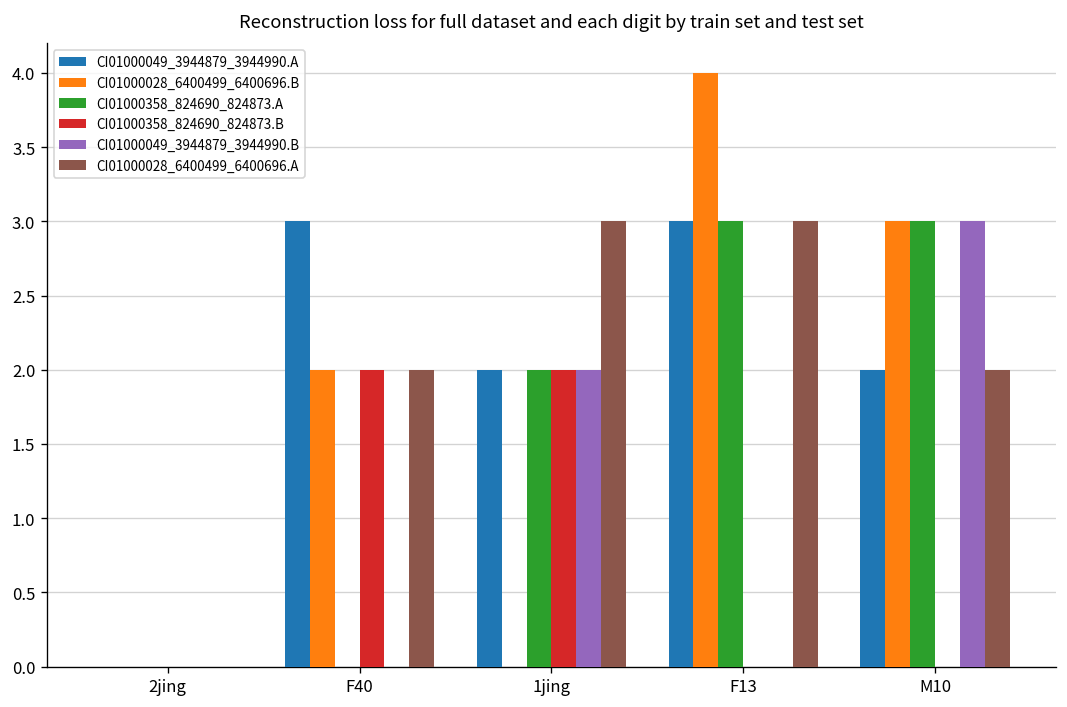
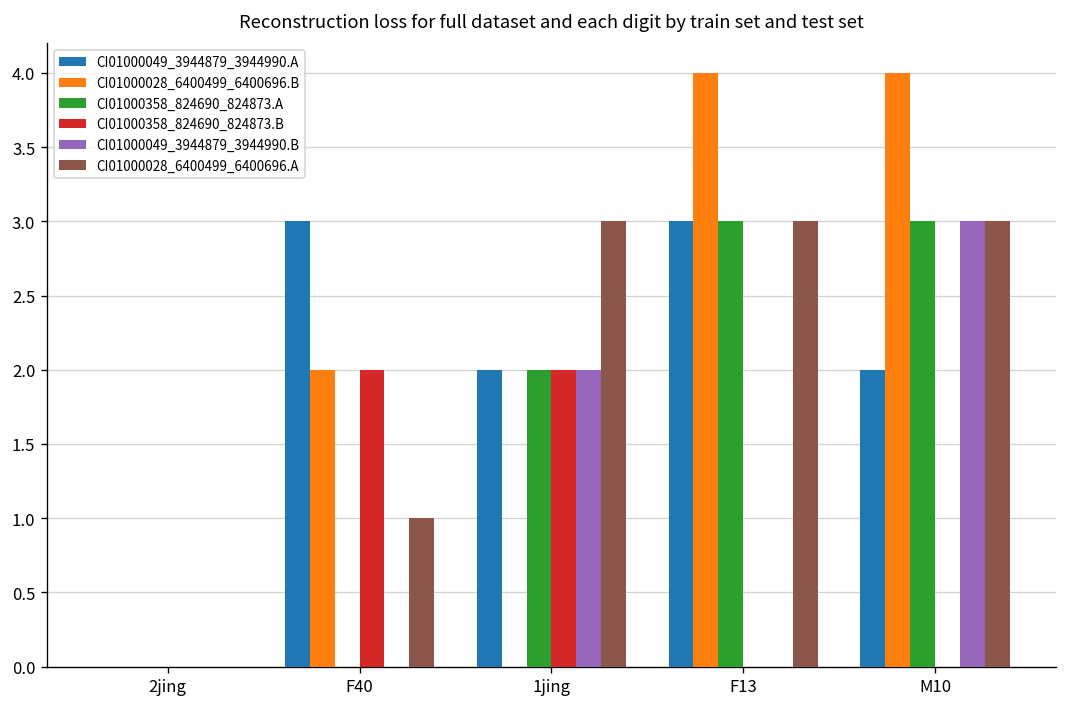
  {
    "CI01000049_3944879_3944990.A": {
      "2jing": 0,
      "F40": 3,
      "1jing": 2,
      "F13": 3,
      "M10": 2
    },
    "CI01000028_6400499_6400696.B": {
      "2jing": 0,
      "F40": 2,
      "1jing": 0,
      "F13": 4,
-     "M10": 3
+     "M10": 4
    },
    "CI01000358_824690_824873.A": {
      "2jing": 0,
      "F40": 0,
      "1jing": 2,
      "F13": 3,
      "M10": 3
    },
    "CI01000358_824690_824873.B": {
      "2jing": 0,
      "F40": 2,
      "1jing": 2,
      "F13": 0,
      "M10": 0
    },
    "CI01000049_3944879_3944990.B": {
      "2jing": 0,
      "F40": 0,
      "1jing": 2,
      "F13": 0,
      "M10": 3
    },
    "CI01000028_6400499_6400696.A": {
      "2jing": 0,
-     "F40": 2,
+     "F40": 1,
      "1jing": 3,
      "F13": 3,
-     "M10": 2
+     "M10": 3
    }
  }
